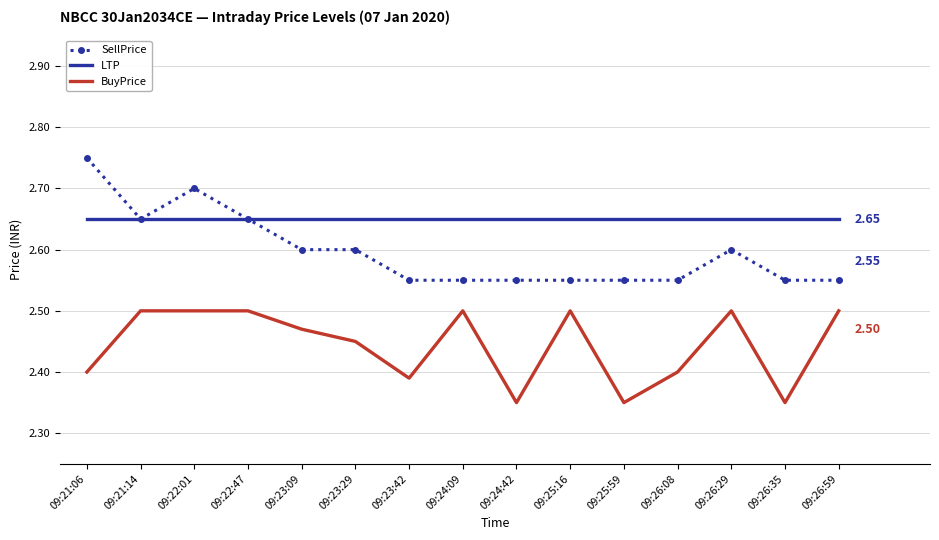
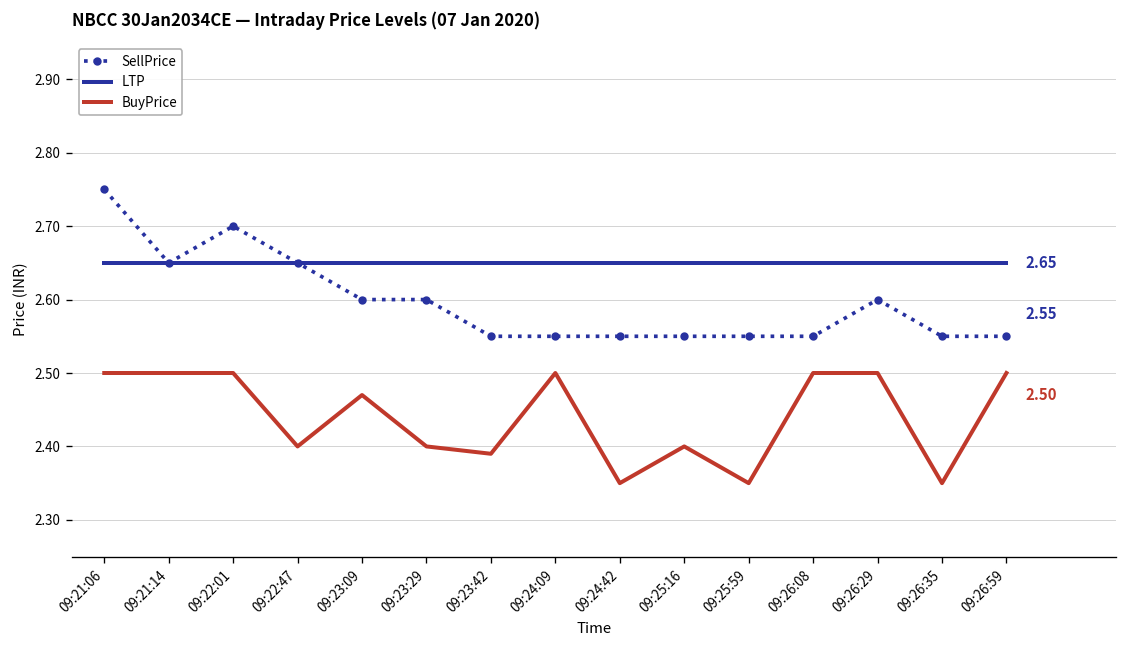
  {
    "BuyPrice": {
-     "09:21:06": 2.4,
+     "09:21:06": 2.5,
      "09:21:14": 2.50,
      "09:22:01": 2.50,
-     "09:22:47": 2.5,
+     "09:22:47": 2.4,
      "09:23:09": 2.47,
-     "09:23:29": 2.45,
+     "09:23:29": 2.40,
      "09:23:42": 2.39,
      "09:24:09": 2.50,
      "09:24:42": 2.35,
-     "09:25:16": 2.5,
+     "09:25:16": 2.4,
      "09:25:59": 2.35,
-     "09:26:08": 2.4,
+     "09:26:08": 2.5,
      "09:26:29": 2.50,
      "09:26:35": 2.35
    }
  }
